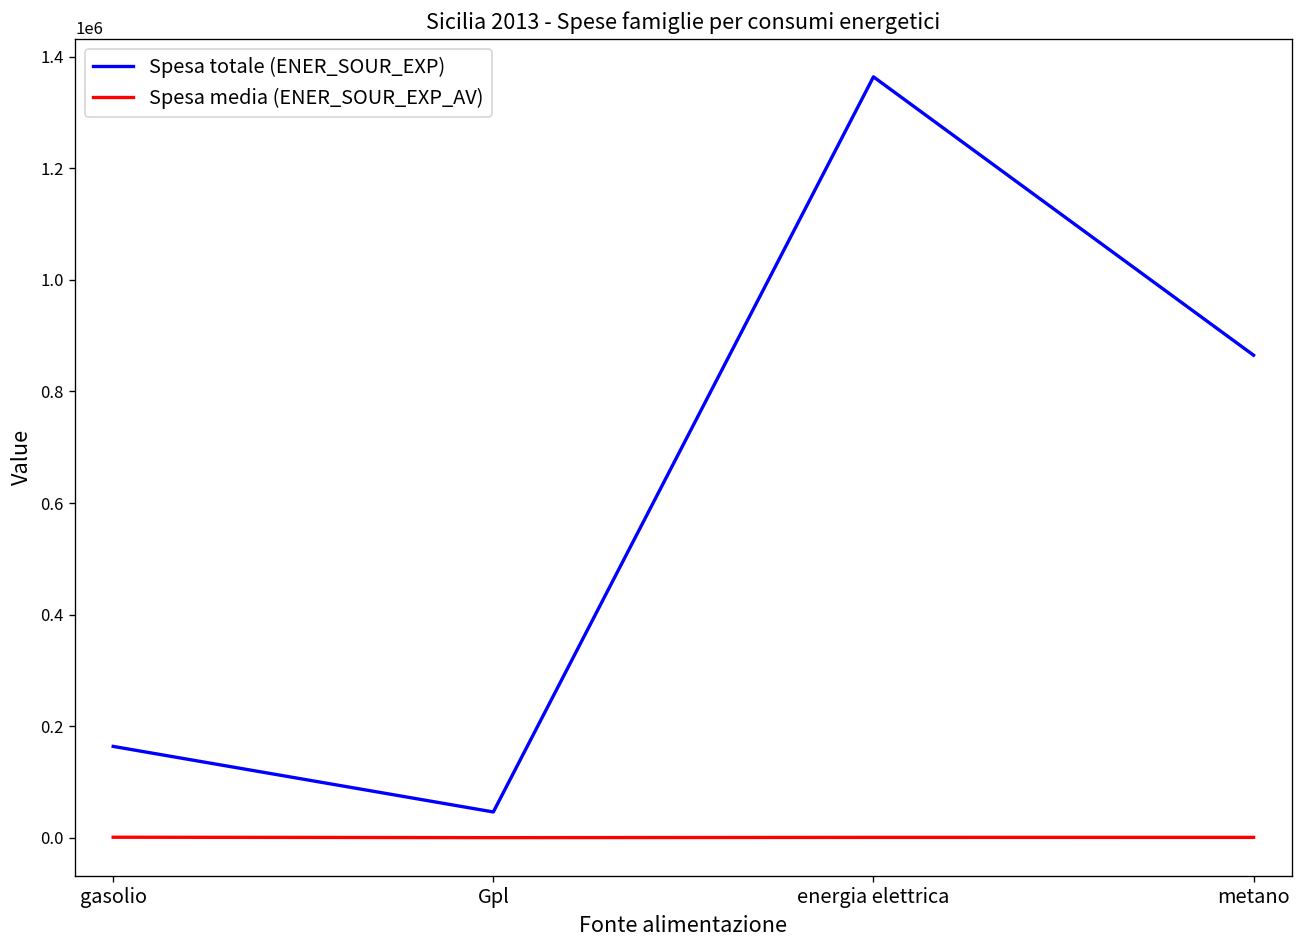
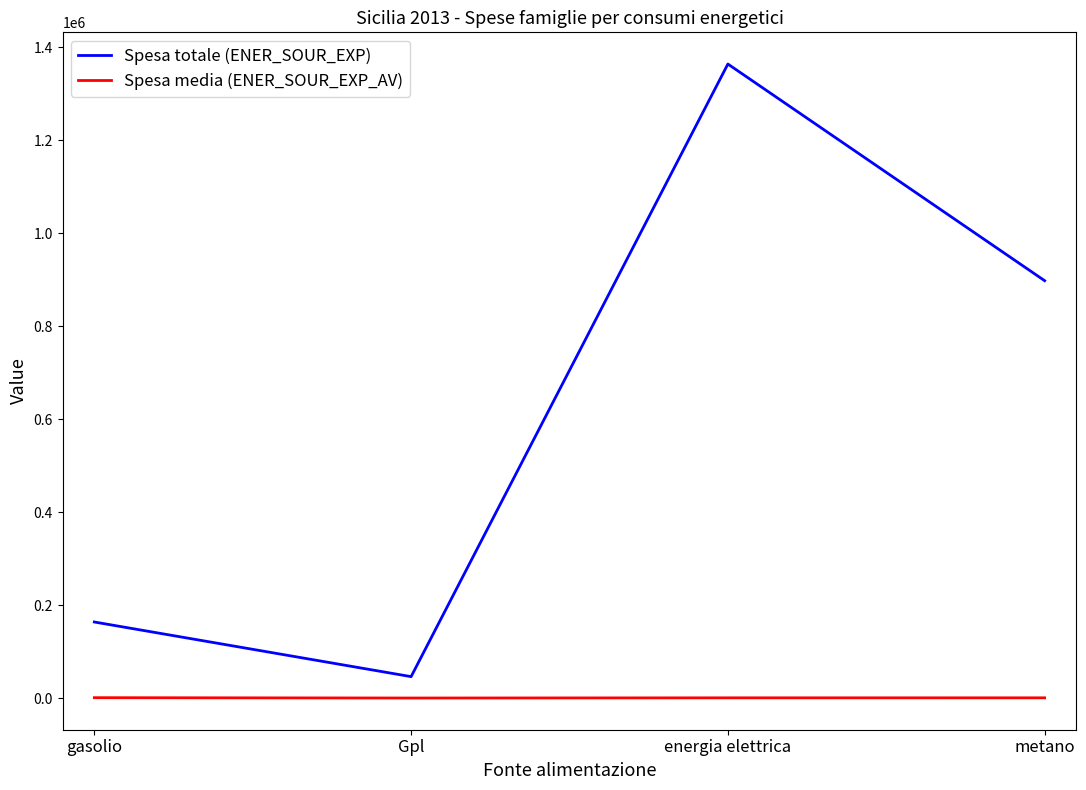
  {
    "Spesa totale (ENER_SOUR_EXP)": {
      "gasolio": 160000,
      "Gpl": 50000,
      "energia elettrica": 1360000,
-     "metano": 860000
+     "metano": 900000
    },
    "Spesa media (ENER_SOUR_EXP_AV)": {
      "gasolio": 0,
      "Gpl": 0,
      "energia elettrica": 0,
      "metano": 0
    }
  }
